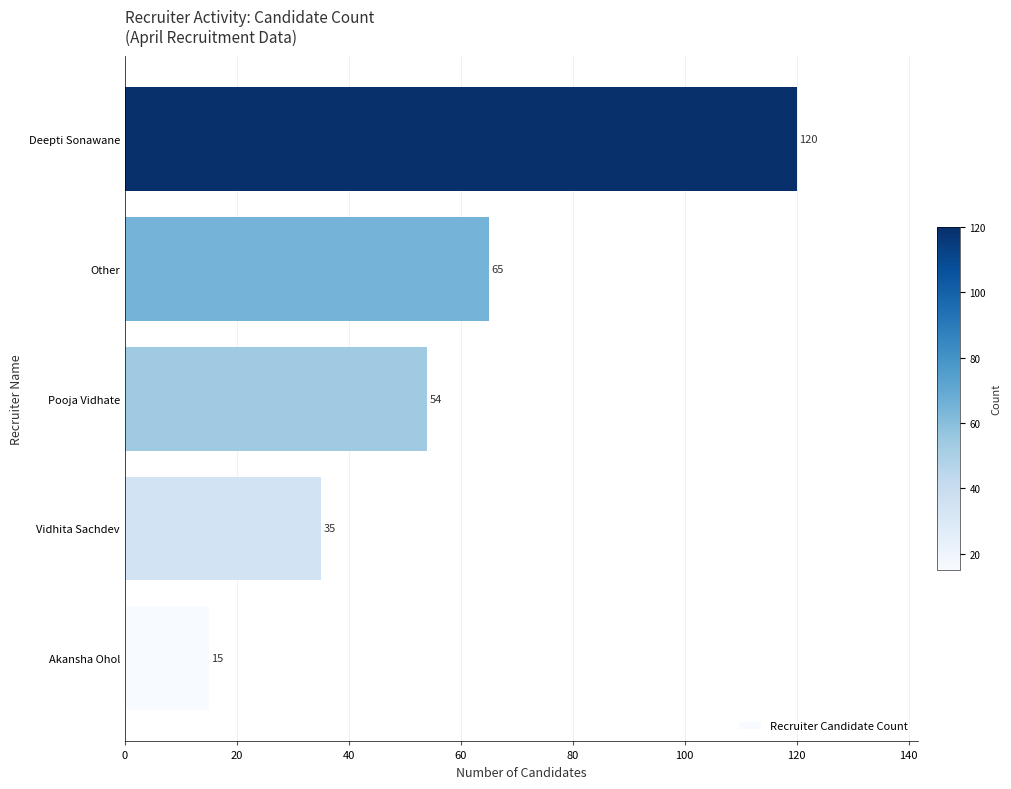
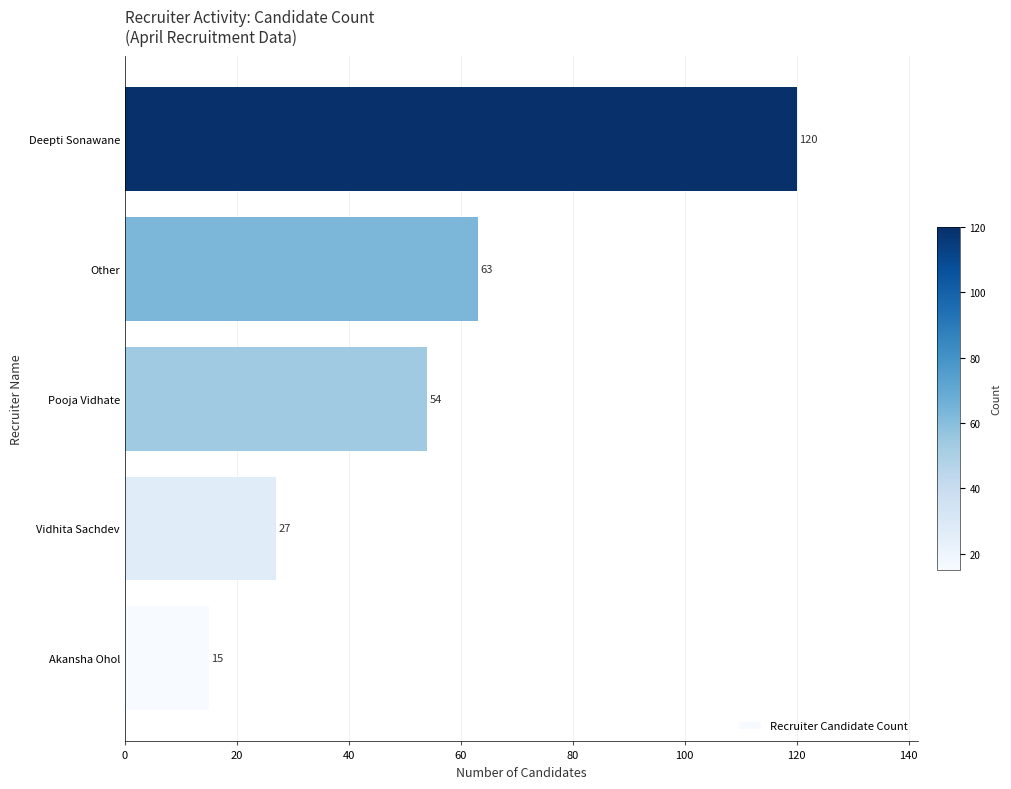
  {
    "Deepti Sonawane": 120,
-   "Other": 65,
+   "Other": 63,
    "Pooja Vidhate": 54,
-   "Vidhita Sachdev": 35,
+   "Vidhita Sachdev": 27,
    "Akansha Ohol": 15
  }
